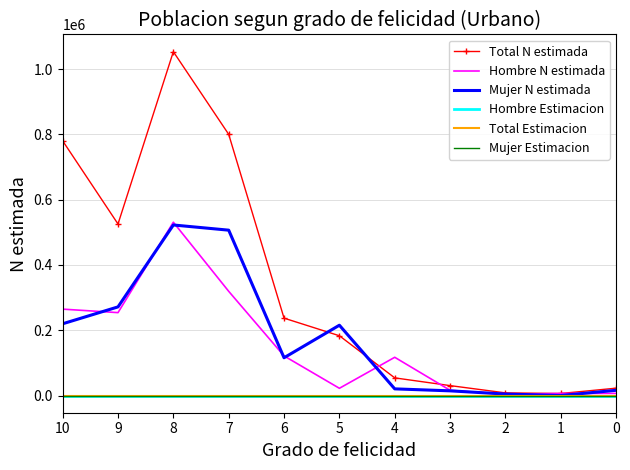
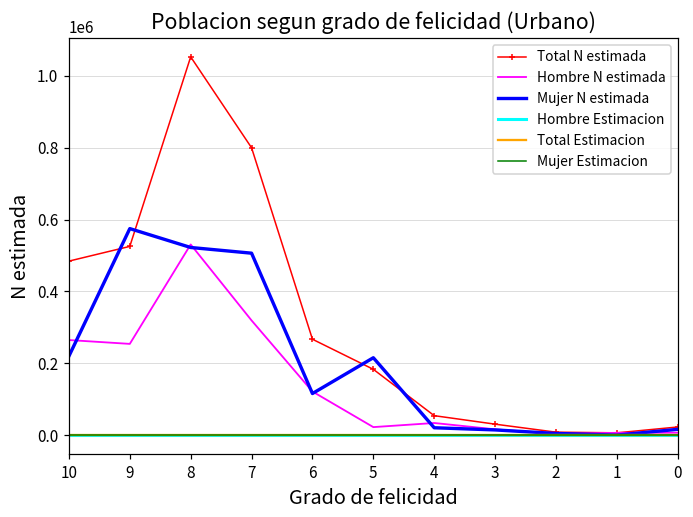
  {
    "Total N estimada": {
-     "10": 780000,
+     "10": 480000,
      "9": 530000,
      "8": 1050000,
      "7": 800000,
-     "6": 240000,
+     "6": 270000,
      "5": 180000,
      "4": 50000,
      "3": 30000
    },
    "Hombre N estimada": {
      "10": 260000,
      "9": 250000,
      "8": 530000,
      "7": 320000,
      "5": 20000,
-     "4": 120000
+     "4": 30000
    },
    "Mujer N estimada": {
      "10": 220000,
-     "9": 270000,
+     "9": 570000,
      "8": 520000,
      "7": 510000,
      "5": 220000,
      "4": 20000
    },
    "Mujer Estimacion": {
      "10": 0,
      "9": 0,
      "8": 0,
      "7": 0,
      "6": 0,
      "5": 0,
      "4": 0,
      "3": 0
    }
  }
